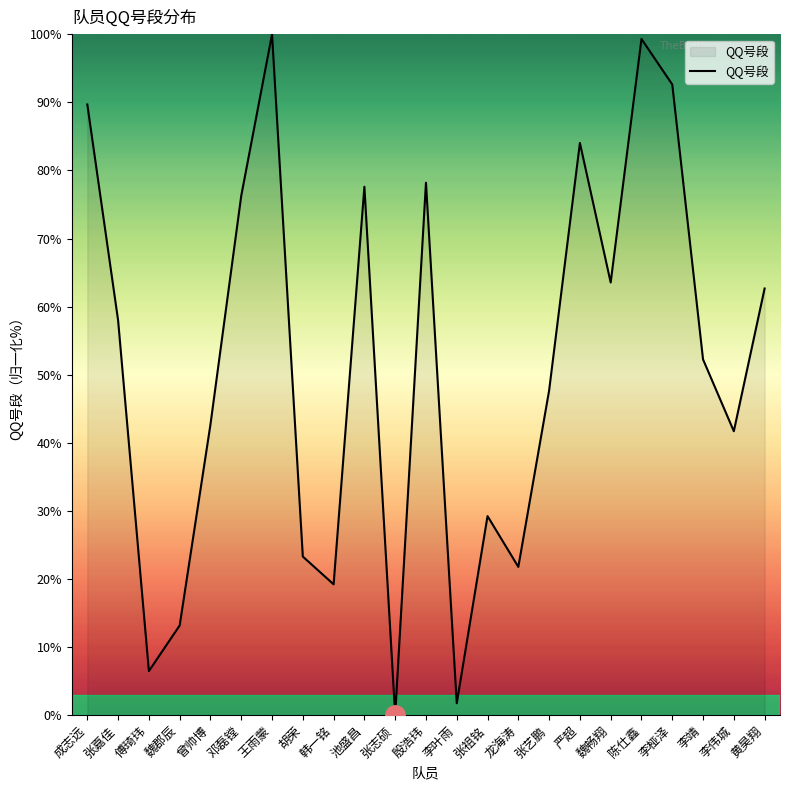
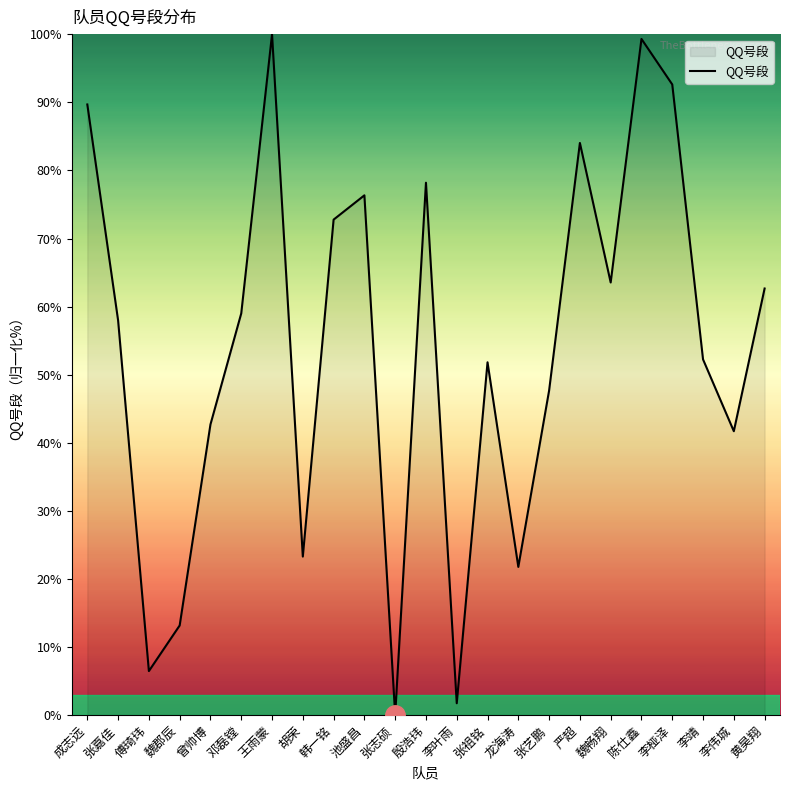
  {
    "QQ号段": {
      "成志远": "90%",
      "张嘉佳": "58%",
      "傅琦玮": "6%",
      "魏郡辰": "13%",
      "曾帅博": "43%",
-     "邓磊镗": "76%",
+     "邓磊镗": "59%",
      "王雨蒙": "100%",
      "胡荣": "23%",
-     "韩一铭": "19%",
-     "池盛昌": "78%",
+     "韩一铭": "73%",
+     "池盛昌": "76%",
      "殷浩玮": "78%",
-     "张祖铭": "29%",
+     "张祖铭": "52%",
      "龙海涛": "22%",
      "张艺鹏": "48%",
      "严超": "84%",
      "魏畅翔": "64%",
      "陈仕鑫": "99%",
      "李桠泽": "93%",
      "李靖": "52%",
      "李伟城": "42%",
      "黄昊翔": "63%"
    }
  }
